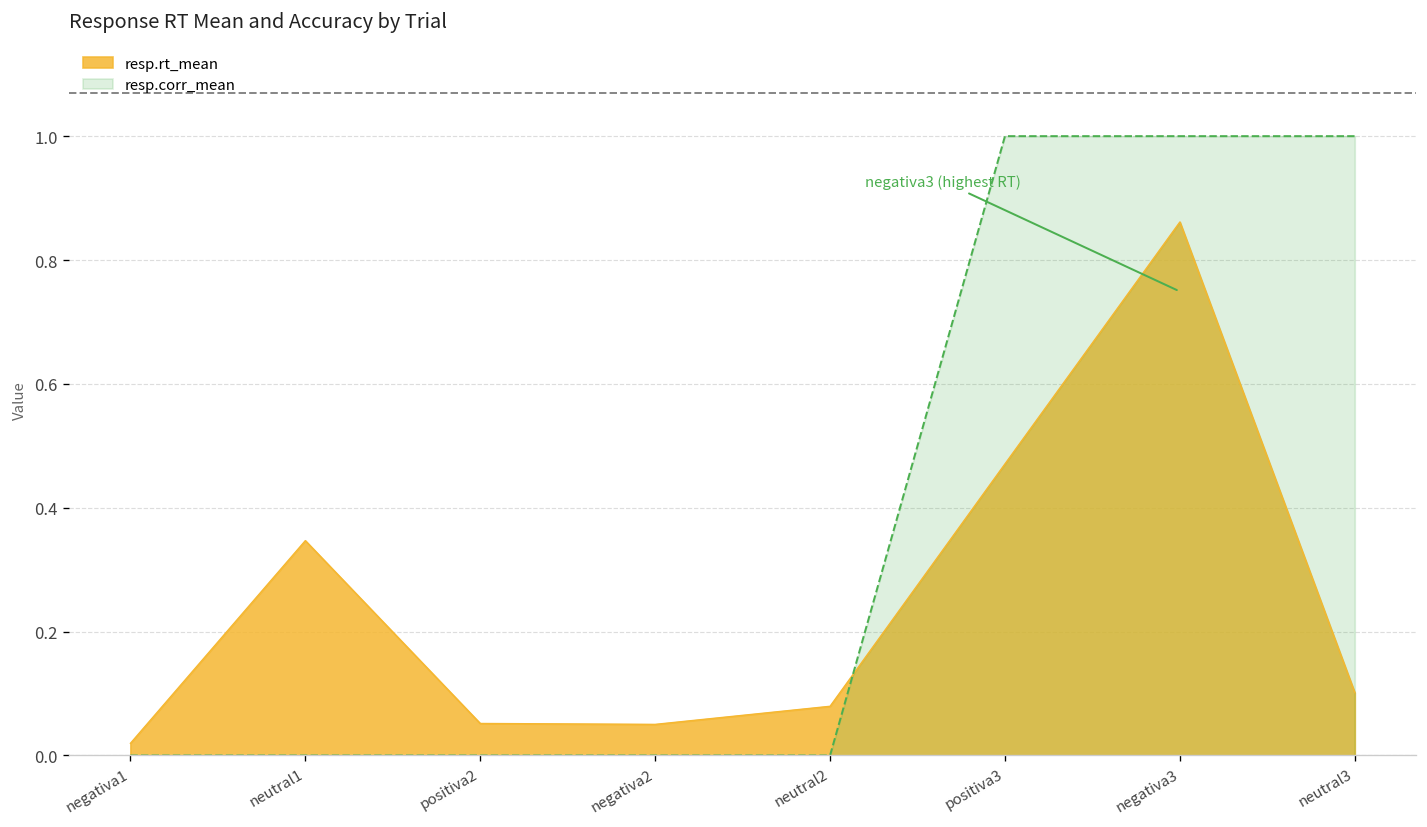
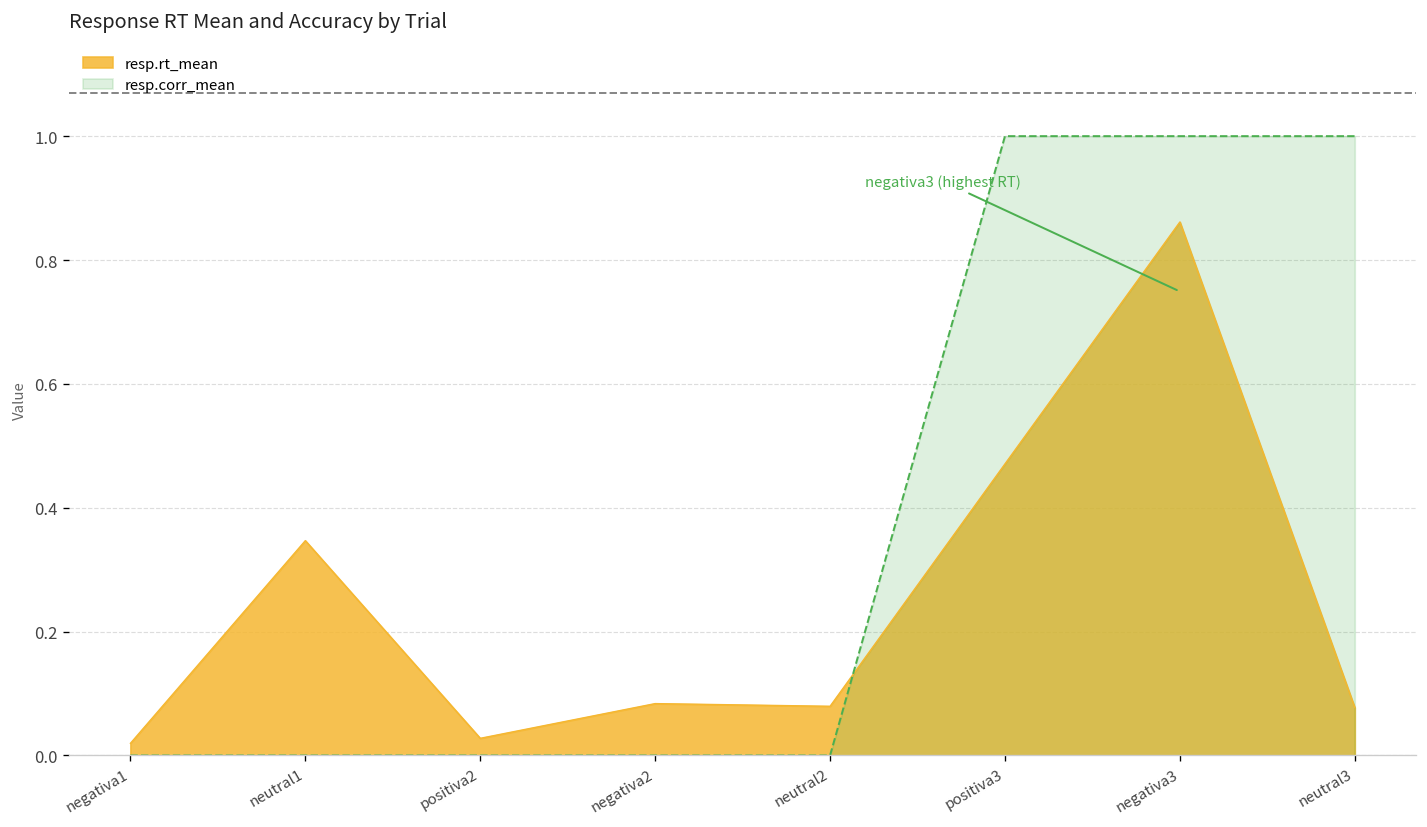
  {
    "resp.rt_mean": {
      "negativa1": 0.02,
      "neutral1": 0.35,
-     "positiva2": 0.05,
-     "negativa2": 0.05,
+     "positiva2": 0.03,
+     "negativa2": 0.08,
      "neutral2": 0.08,
      "positiva3": 0.47,
      "negativa3": 0.86,
-     "neutral3": 0.10
+     "neutral3": 0.08
    },
    "resp.corr_mean": {
      "negativa1": 0.00,
      "neutral1": 0.00,
      "positiva2": 0.00,
      "negativa2": 0.00,
      "neutral2": 0.00,
      "positiva3": 1.00,
      "negativa3": 1.00,
      "neutral3": 1.00
    }
  }
